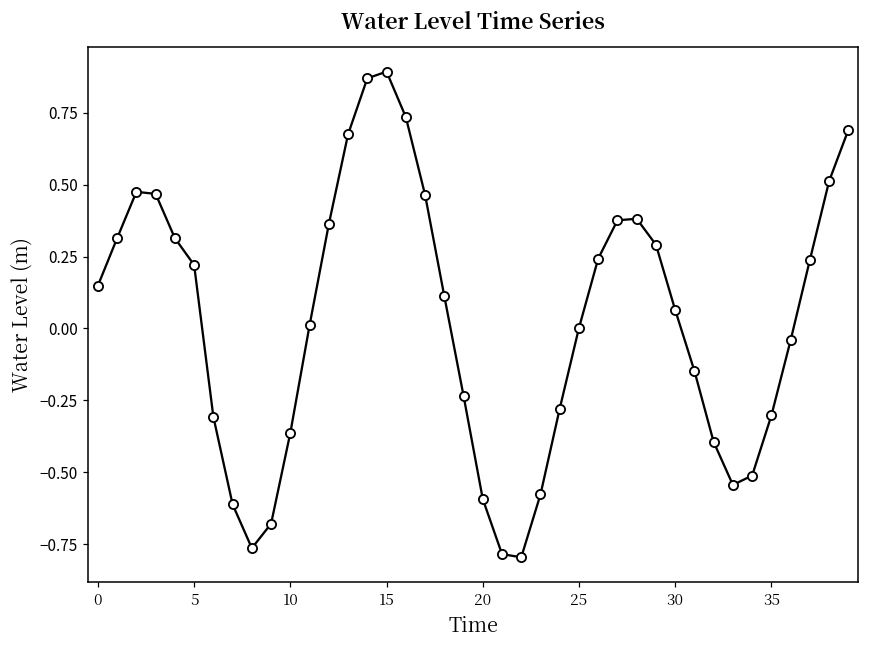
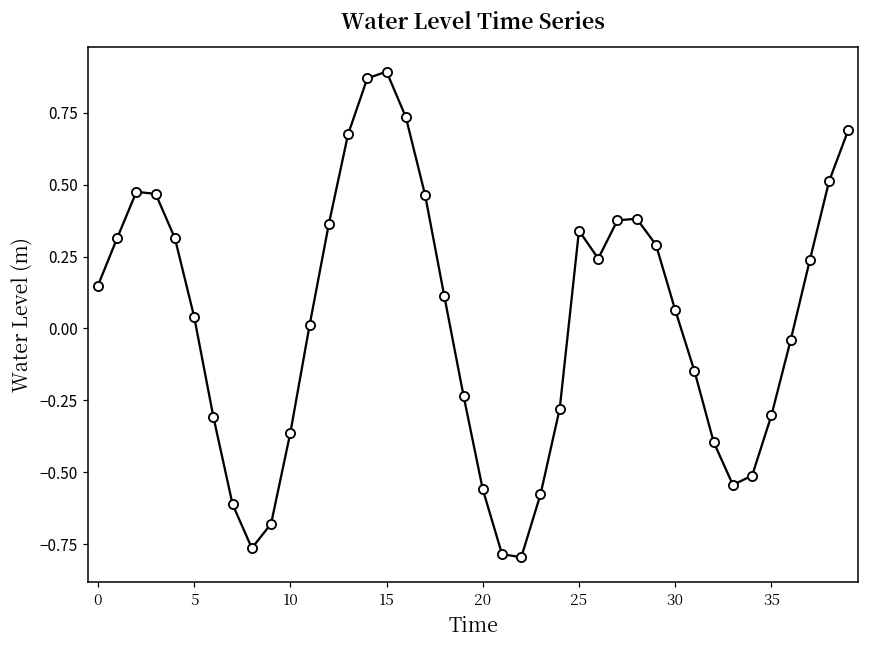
  {
    "0": 0.15,
-   "5": 0.22,
+   "5": 0.04,
    "10": -0.36,
    "15": 0.89,
-   "20": -0.59,
-   "25": 0.00,
+   "20": -0.56,
+   "25": 0.34,
    "30": 0.06,
    "35": -0.30
  }
